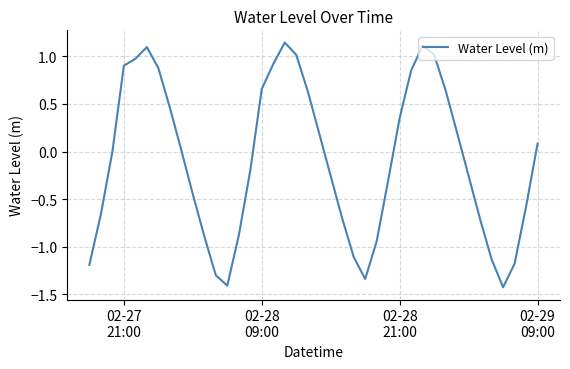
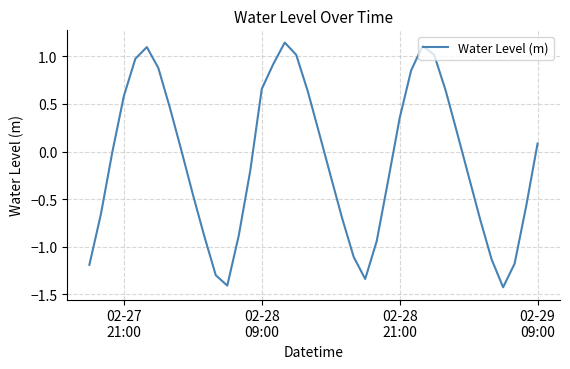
  {
-   "02-27 21:00": 0.9,
+   "02-27 21:00": 0.6,
    "02-28 09:00": 0.7,
    "02-28 21:00": 0.4,
    "02-29 09:00": 0.1
  }
